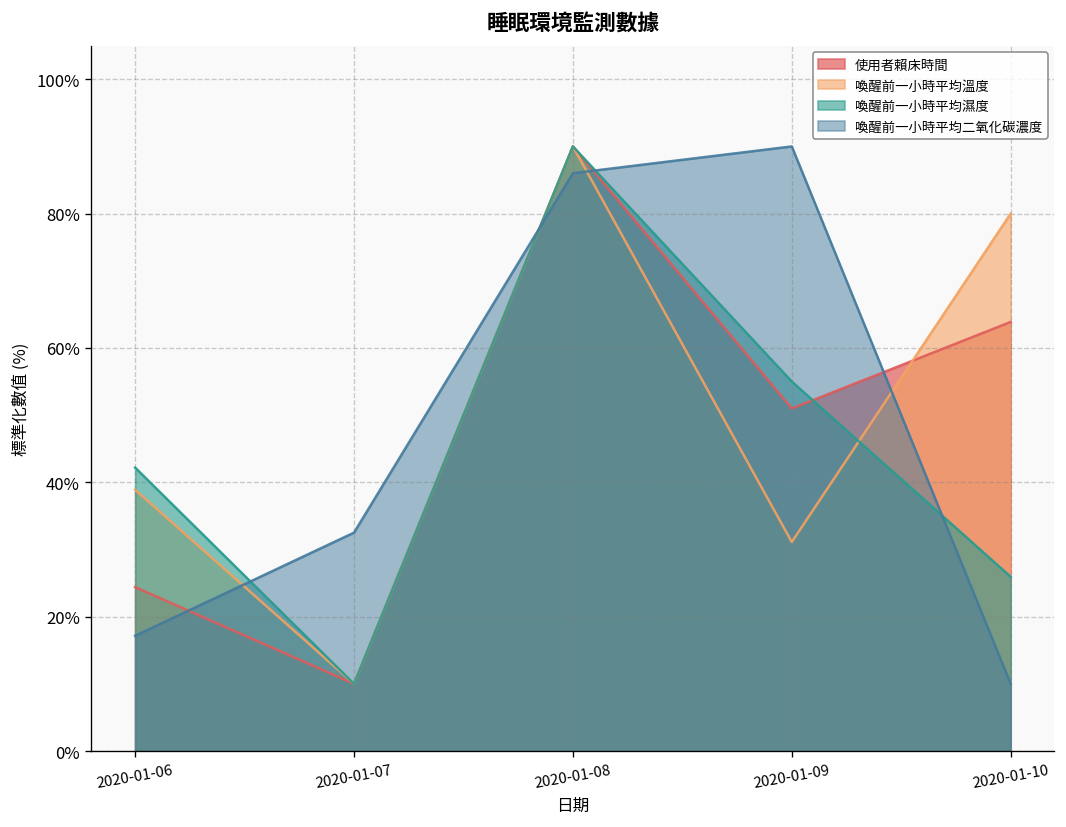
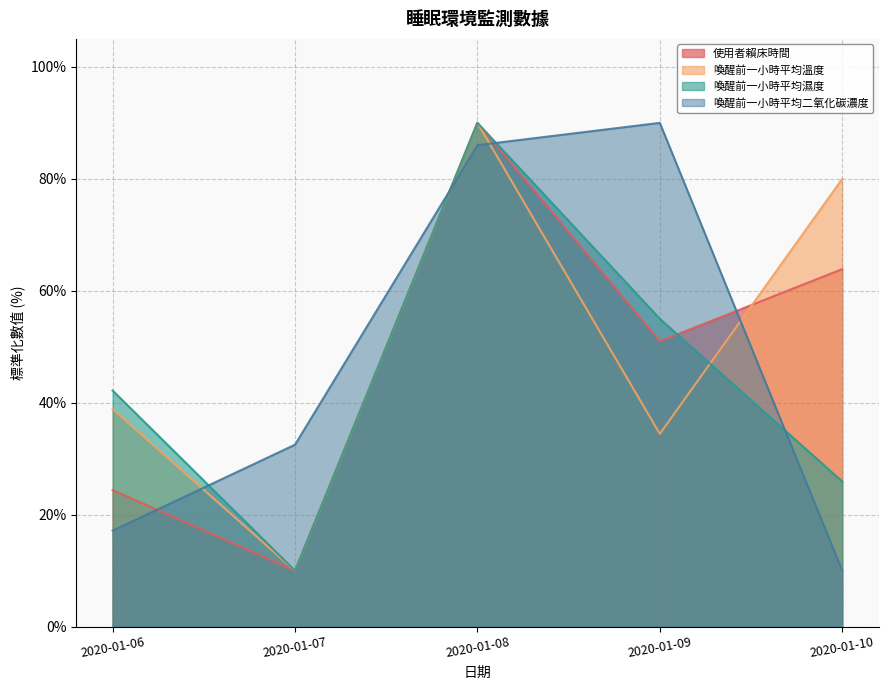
  {
    "使用者賴床時間": {
      "2020-01-06": "24%",
      "2020-01-09": "51%",
      "2020-01-10": "64%"
    },
    "喚醒前一小時平均溫度": {
      "2020-01-06": "39%",
-     "2020-01-09": "31%",
+     "2020-01-09": "34%",
      "2020-01-10": "80%"
    }
  }
